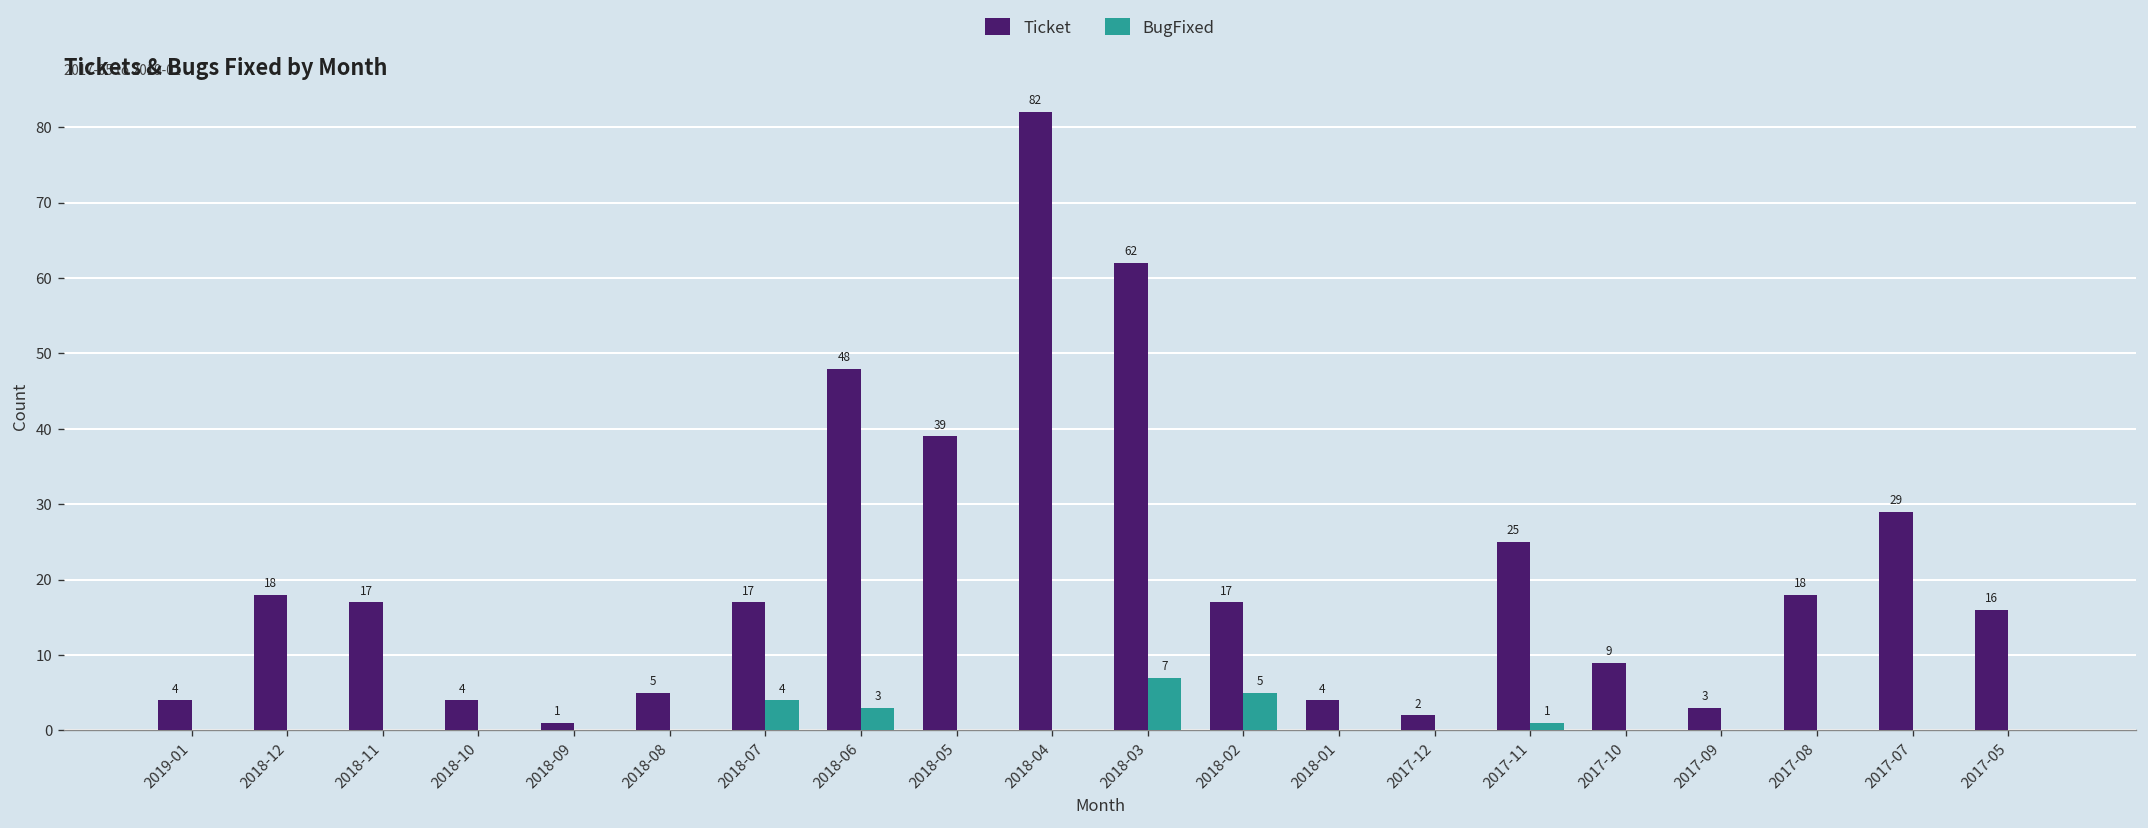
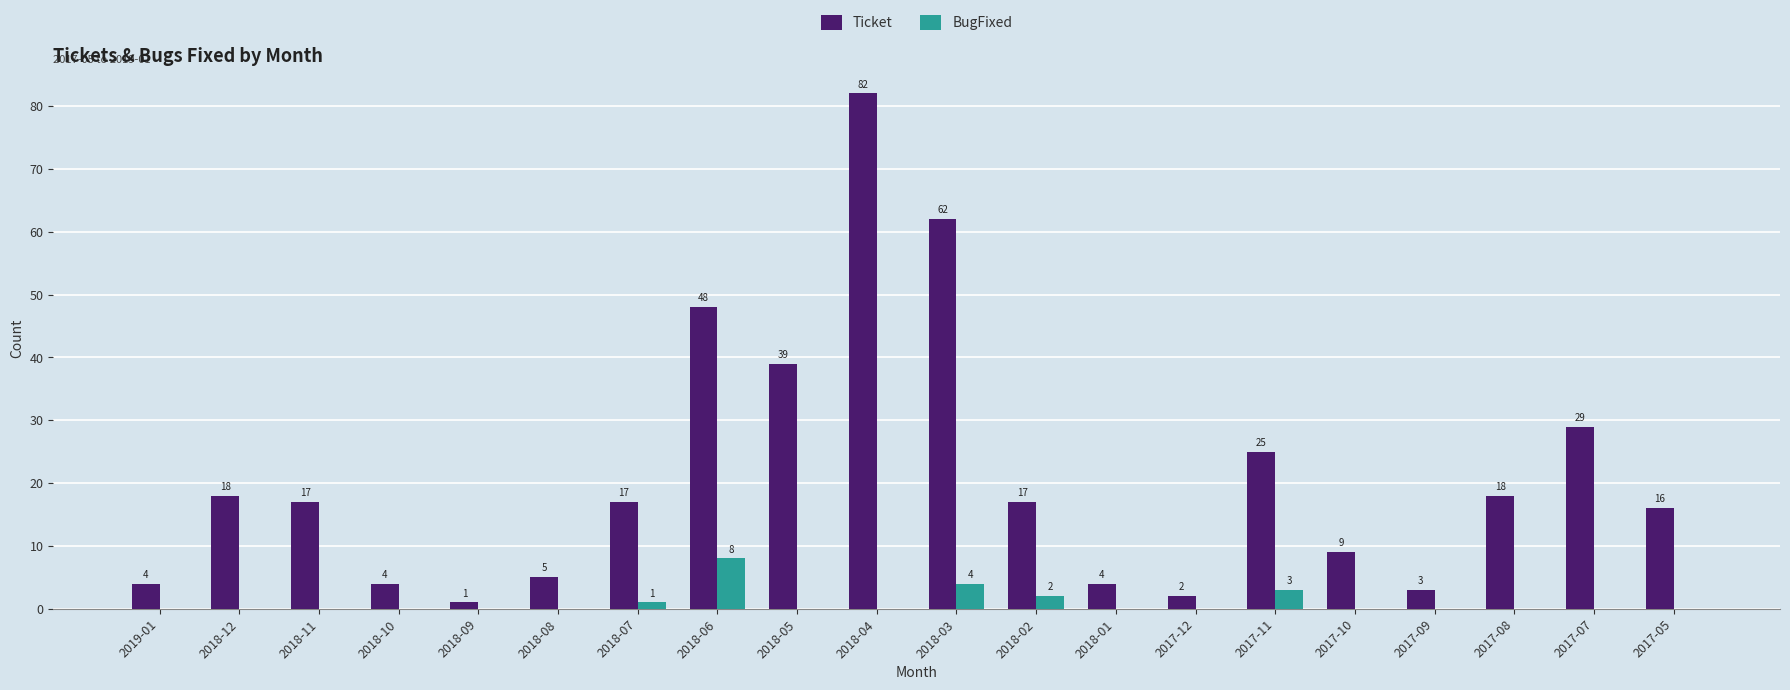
  {
    "Ticket": {
      "2019-01": 4,
      "2018-12": 18,
      "2018-11": 17,
      "2018-10": 4,
      "2018-09": 1,
      "2018-08": 5,
      "2018-07": 17,
      "2018-06": 48,
      "2018-05": 39,
      "2018-04": 82,
      "2018-03": 62,
      "2018-02": 17,
      "2018-01": 4,
      "2017-12": 2,
      "2017-11": 25,
      "2017-10": 9,
      "2017-09": 3,
      "2017-08": 18,
      "2017-07": 29,
      "2017-05": 16
    },
    "BugFixed": {
-     "2018-07": 4,
-     "2018-06": 3,
-     "2018-03": 7,
-     "2018-02": 5,
-     "2017-11": 1
+     "2018-07": 1,
+     "2018-06": 8,
+     "2018-03": 4,
+     "2018-02": 2,
+     "2017-11": 3
    }
  }
